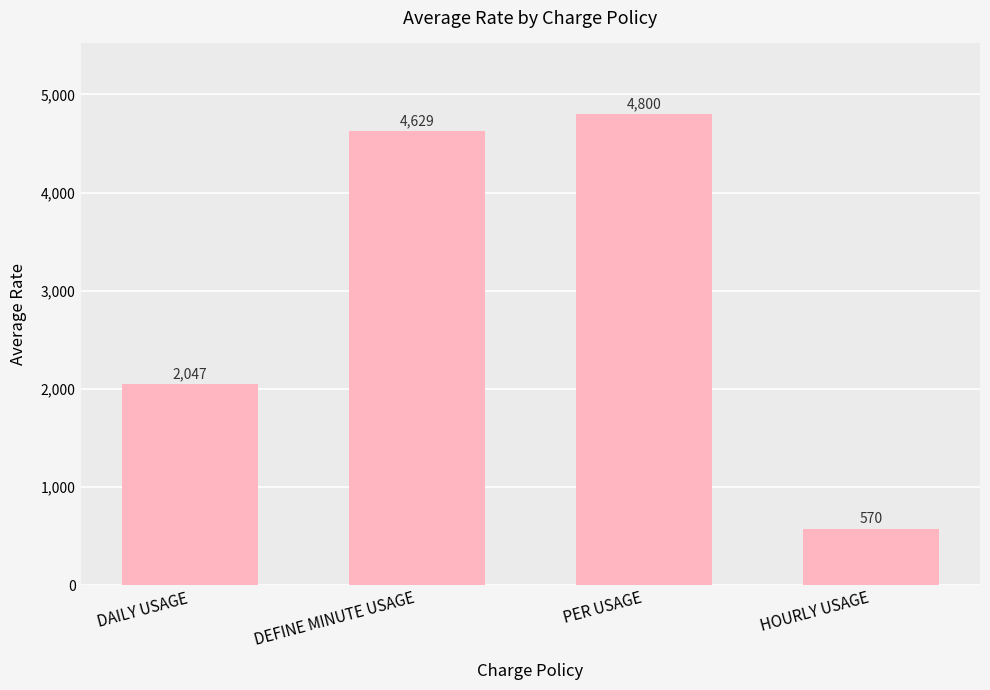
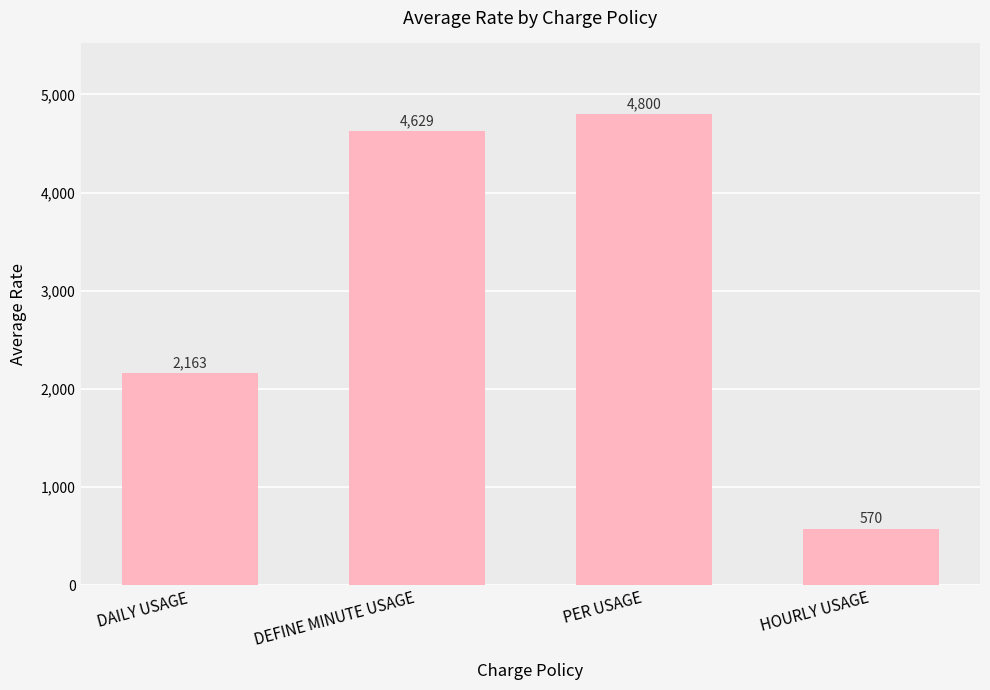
  {
-   "DAILY USAGE": "2,047",
+   "DAILY USAGE": "2,163",
    "DEFINE MINUTE USAGE": "4,629",
    "PER USAGE": "4,800",
    "HOURLY USAGE": "570"
  }
